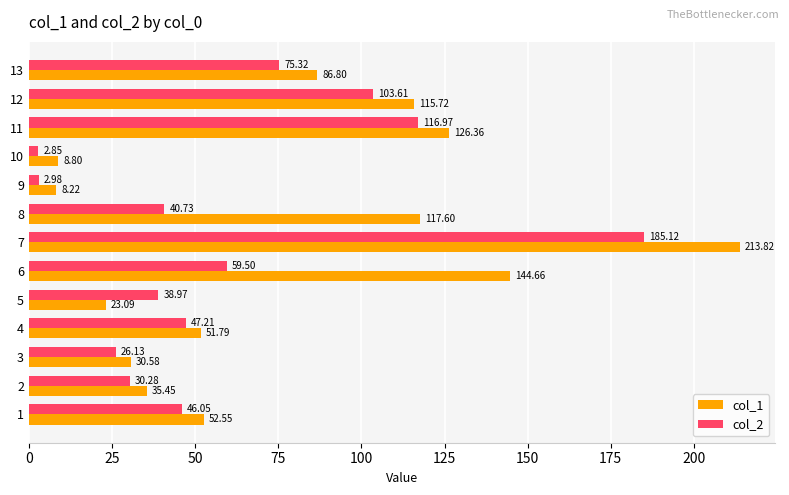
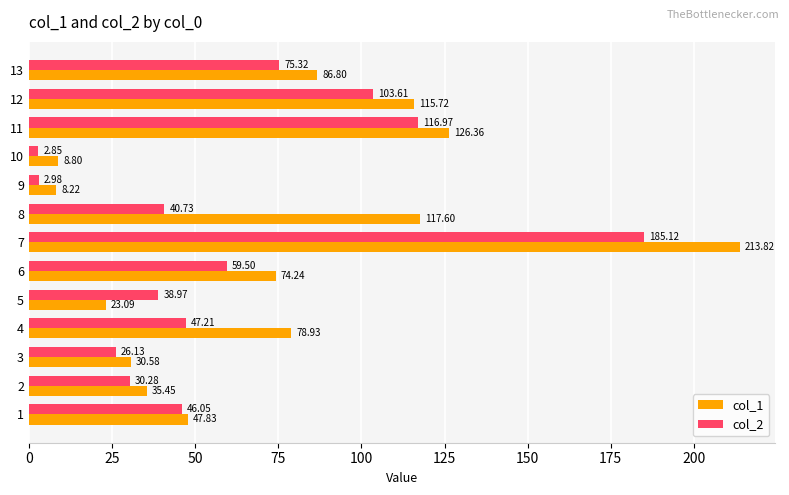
  {
    "col_1": {
      "13": 86.80,
      "12": 115.72,
      "11": 126.36,
      "10": 8.80,
      "9": 8.22,
      "8": 117.60,
      "7": 213.82,
-     "6": 144.66,
+     "6": 74.24,
      "5": 23.09,
-     "4": 51.79,
+     "4": 78.93,
      "3": 30.58,
      "2": 35.45,
-     "1": 52.55
+     "1": 47.83
    },
    "col_2": {
      "13": 75.32,
      "12": 103.61,
      "11": 116.97,
      "10": 2.85,
      "9": 2.98,
      "8": 40.73,
      "7": 185.12,
      "6": 59.50,
      "5": 38.97,
      "4": 47.21,
      "3": 26.13,
      "2": 30.28,
      "1": 46.05
    }
  }
